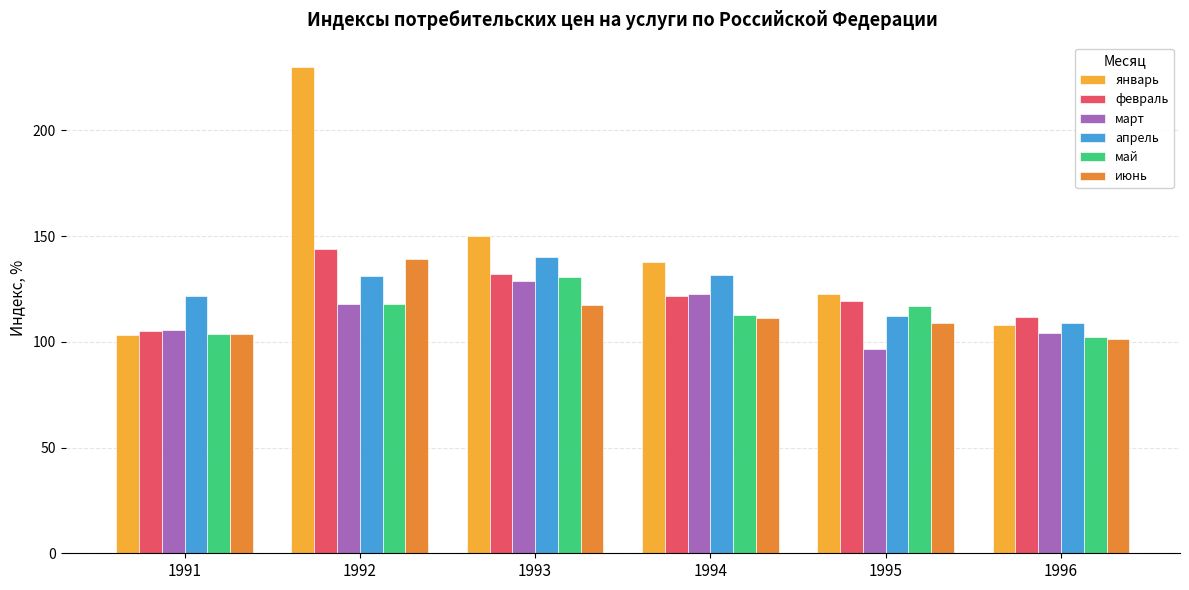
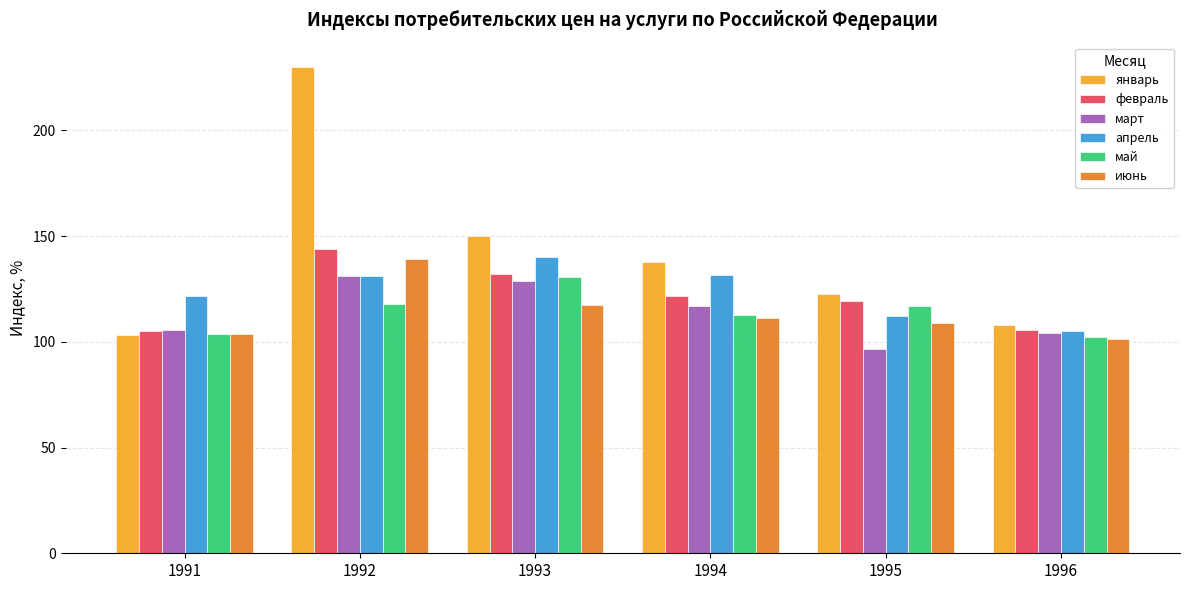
  {
    "февраль": {
      "1991": 105,
      "1992": 144,
      "1993": 132,
      "1994": 122,
      "1995": 119,
-     "1996": 112
+     "1996": 106
    },
    "март": {
      "1991": 106,
-     "1992": 118,
+     "1992": 131,
      "1993": 129,
-     "1994": 123,
+     "1994": 117,
      "1995": 97,
      "1996": 104
    },
    "апрель": {
      "1991": 122,
      "1992": 131,
      "1993": 140,
      "1994": 132,
      "1995": 112,
-     "1996": 109
+     "1996": 105
    },
    "май": {
      "1991": 104,
      "1992": 118,
      "1993": 131,
      "1994": 113,
      "1995": 117,
      "1996": 102
    }
  }
